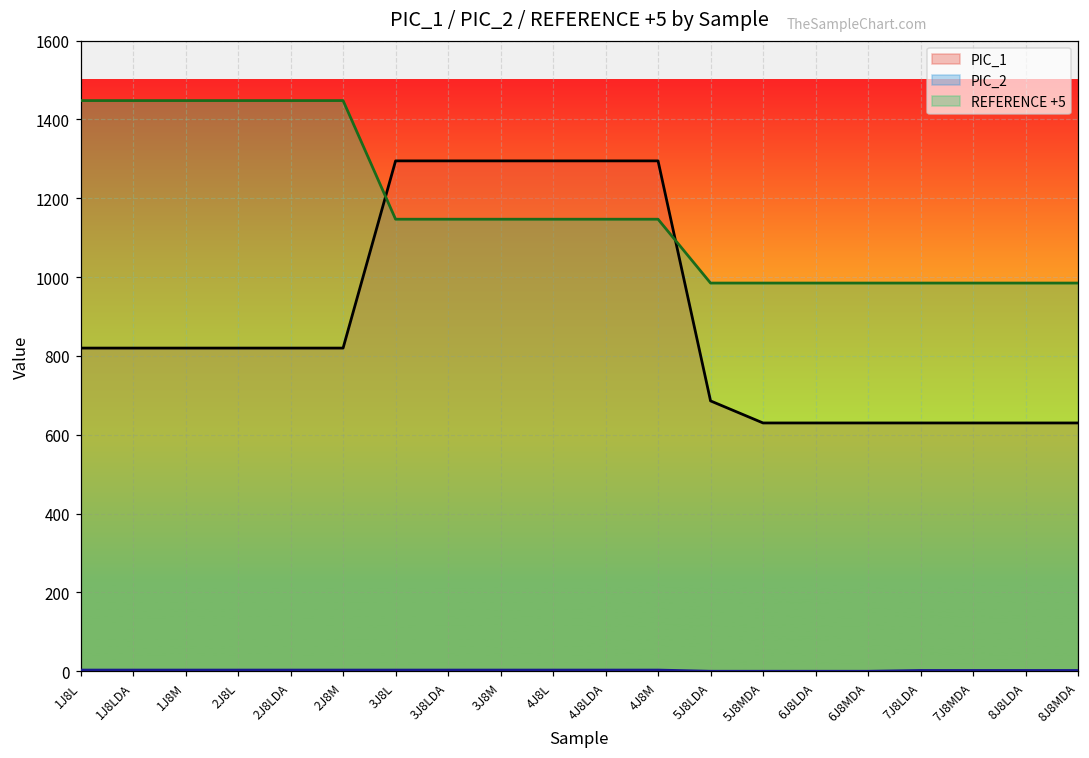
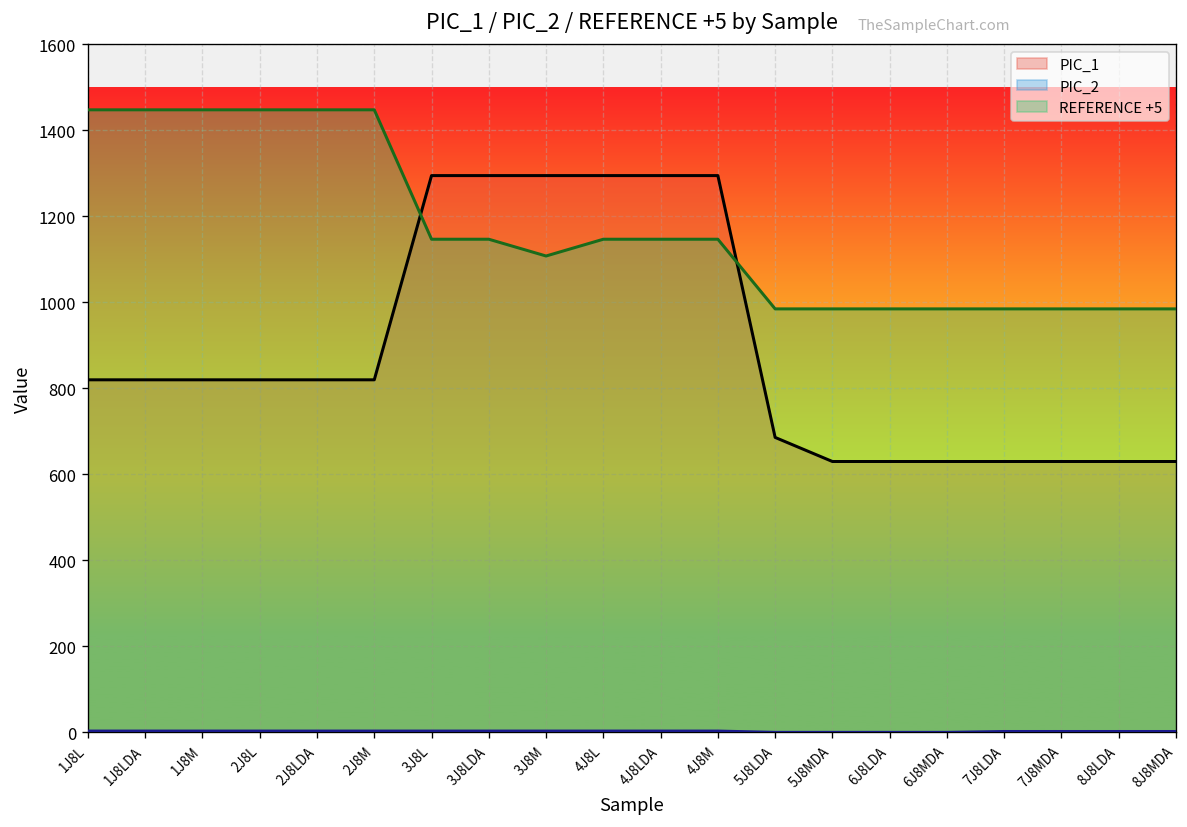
  {
    "PIC_1": {
      "1J8L": 820,
      "1J8LDA": 820,
      "1J8M": 820,
      "2J8L": 820,
      "2J8LDA": 820,
      "2J8M": 820,
      "3J8L": 1300,
      "3J8LDA": 1300,
      "3J8M": 1300,
      "4J8L": 1300,
      "4J8LDA": 1300,
      "4J8M": 1300,
      "5J8LDA": 690,
      "5J8MDA": 630,
      "6J8LDA": 630,
      "6J8MDA": 630,
      "7J8LDA": 630,
      "7J8MDA": 630,
      "8J8LDA": 630,
      "8J8MDA": 630
    },
    "PIC_2": {
      "1J8L": 0,
      "1J8LDA": 0,
      "1J8M": 0,
      "2J8L": 0,
      "2J8LDA": 0,
      "2J8M": 0,
      "3J8L": 0,
      "3J8LDA": 0,
      "3J8M": 0,
      "4J8L": 0,
      "4J8LDA": 0,
      "4J8M": 0,
      "5J8LDA": 0,
      "5J8MDA": 0,
      "6J8LDA": 0,
      "6J8MDA": 0,
      "7J8LDA": 0,
      "7J8MDA": 0,
      "8J8LDA": 0,
      "8J8MDA": 0
    },
    "REFERENCE +5": {
      "1J8L": 1450,
      "1J8LDA": 1450,
      "1J8M": 1450,
      "2J8L": 1450,
      "2J8LDA": 1450,
      "2J8M": 1450,
      "3J8L": 1150,
      "3J8LDA": 1150,
-     "3J8M": 1150,
+     "3J8M": 1110,
      "4J8L": 1150,
      "4J8LDA": 1150,
      "4J8M": 1150,
      "5J8LDA": 990,
      "5J8MDA": 990,
      "6J8LDA": 990,
      "6J8MDA": 990,
      "7J8LDA": 990,
      "7J8MDA": 990,
      "8J8LDA": 990,
      "8J8MDA": 990
    }
  }
